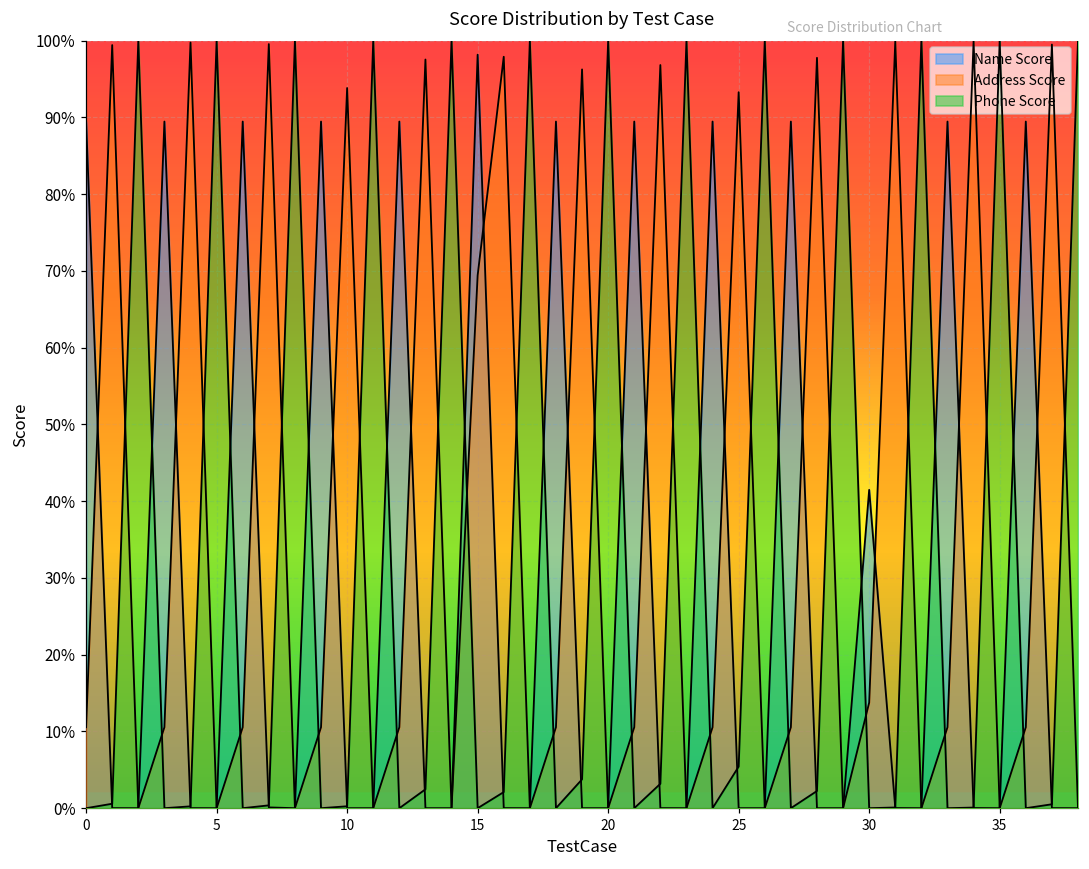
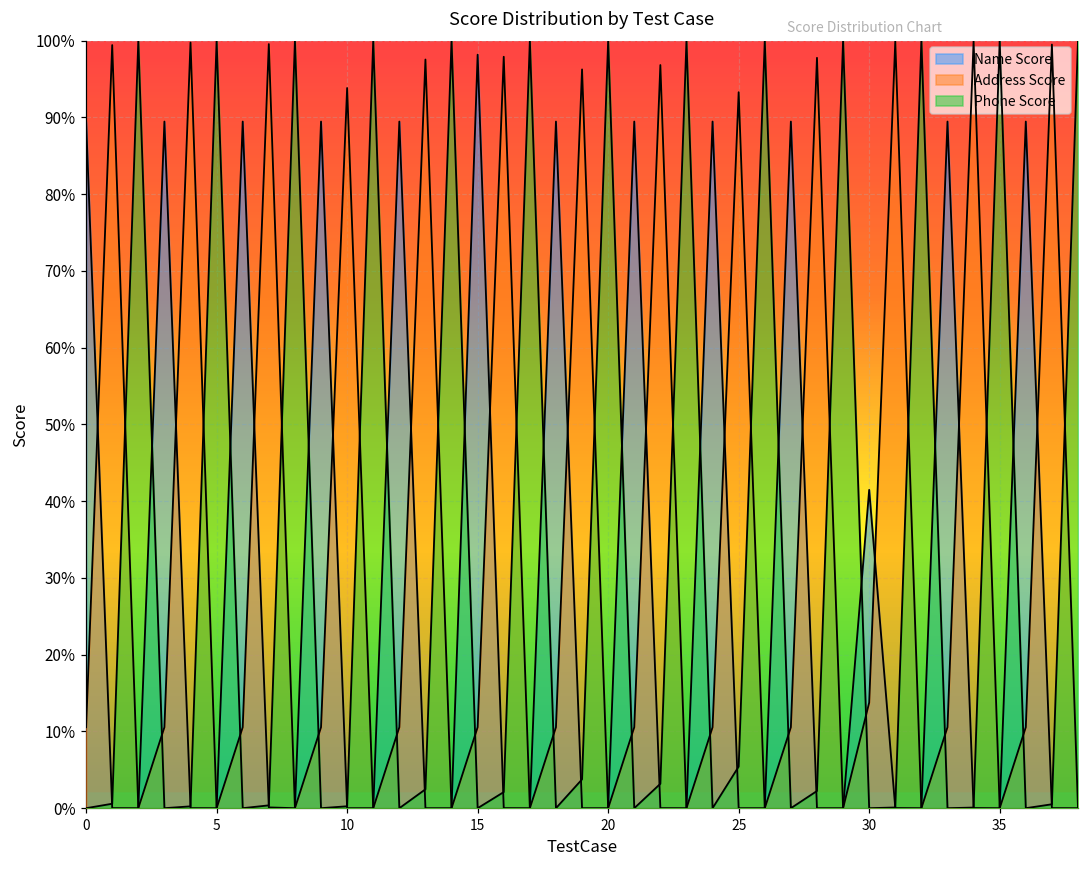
  {
    "Name Score": {
      "0": "89%",
      "15": "98%",
      "30": "41%"
    },
    "Address Score": {
      "0": "11%",
      "10": "94%",
-     "15": "69%",
+     "15": "11%",
      "25": "93%",
      "30": "14%"
    },
    "Phone Score": {
      "5": "100%",
      "20": "100%",
      "25": "5%",
      "35": "100%"
    }
  }
